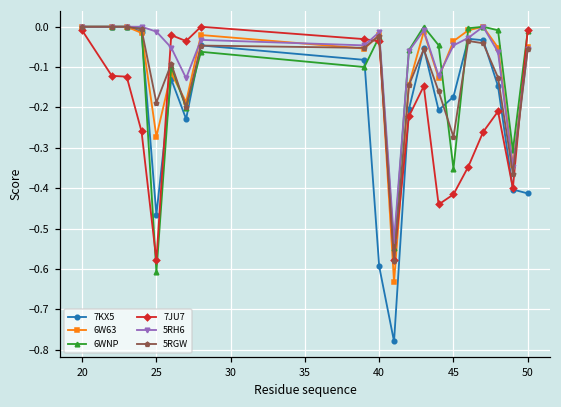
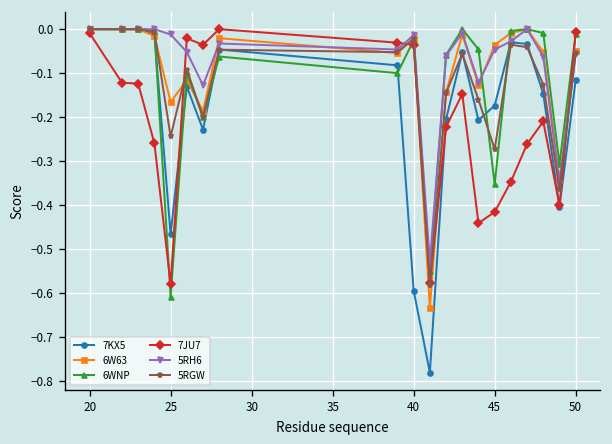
  {
    "7KX5": {
      "25": -0.47,
      "40": -0.59,
      "45": -0.17,
-     "50": -0.41
+     "50": -0.12
    },
    "6W63": {
-     "25": -0.27,
+     "25": -0.17,
      "45": -0.04
    },
    "6WNP": {
      "25": -0.61,
      "45": -0.35
    },
    "7JU7": {
      "20": -0.01,
      "25": -0.58,
      "40": -0.04,
      "45": -0.42
    },
    "5RH6": {
      "25": -0.01,
      "40": -0.01,
      "45": -0.05
    },
    "5RGW": {
-     "25": -0.19,
+     "25": -0.24,
      "45": -0.27
    }
  }
